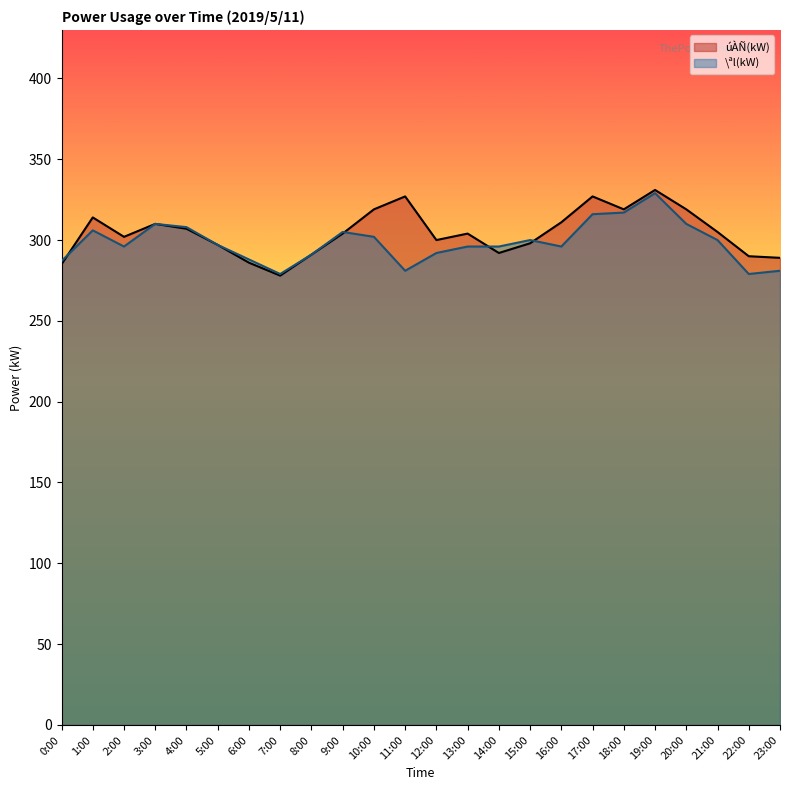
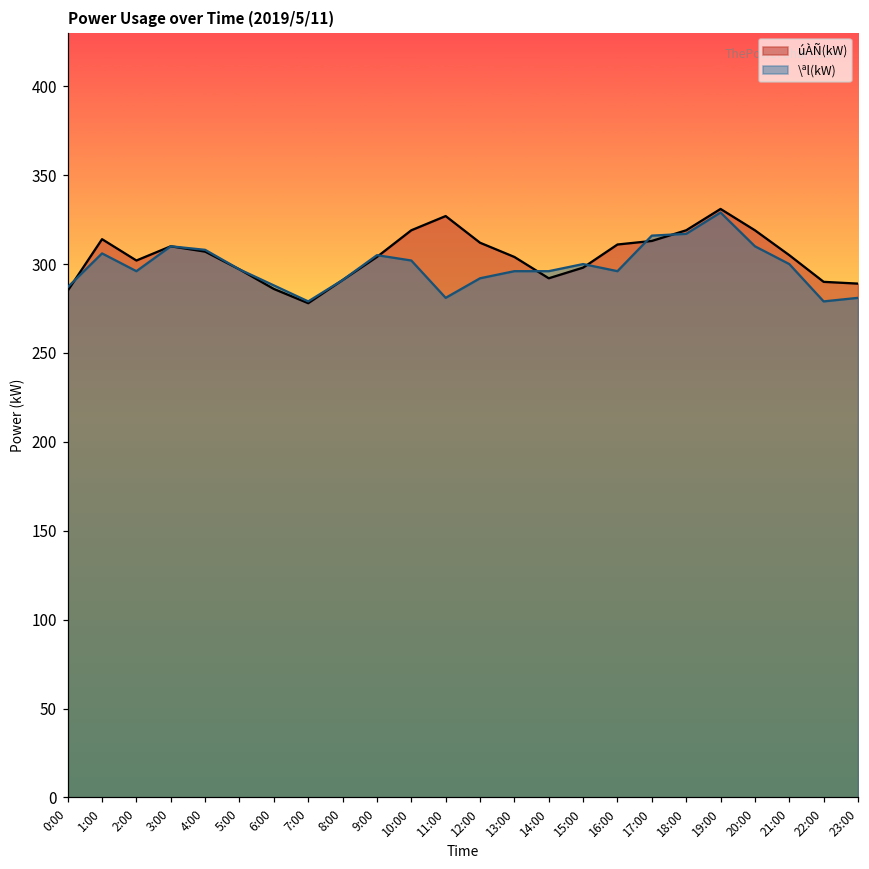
  {
    "úÀÑ(kW)": {
      "0:00": 285,
      "1:00": 314,
      "2:00": 302,
      "6:00": 286,
      "10:00": 319,
      "11:00": 327,
-     "12:00": 300,
+     "12:00": 312,
      "13:00": 304,
      "14:00": 292,
      "15:00": 298,
      "16:00": 311,
-     "17:00": 327,
+     "17:00": 313,
      "18:00": 319,
      "19:00": 331,
      "20:00": 319,
      "21:00": 305,
      "22:00": 290,
      "23:00": 289
    },
    "\\ªl(kW)": {
      "0:00": 287,
      "1:00": 306,
      "2:00": 296,
      "6:00": 288,
      "10:00": 302,
      "11:00": 281,
      "12:00": 292,
      "13:00": 296,
      "14:00": 296,
      "15:00": 300,
      "16:00": 296,
      "17:00": 316,
      "18:00": 317,
      "19:00": 329,
      "20:00": 310,
      "21:00": 300,
      "22:00": 279,
      "23:00": 281
    }
  }
